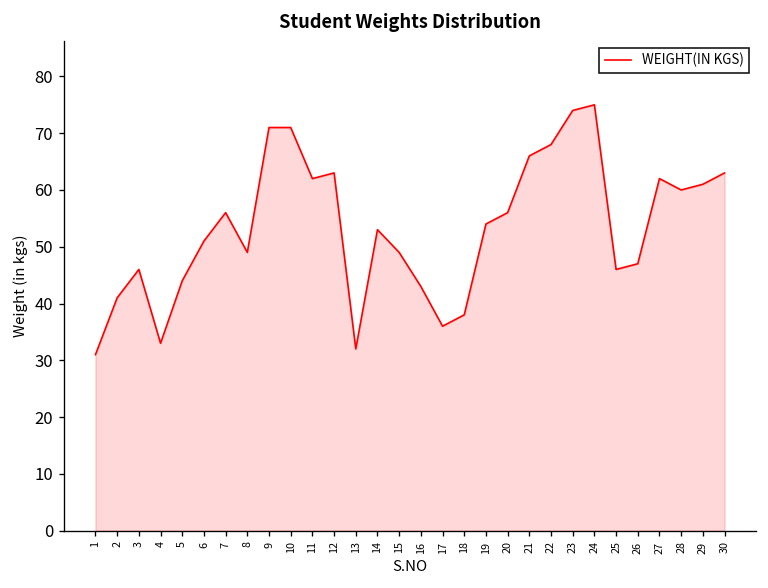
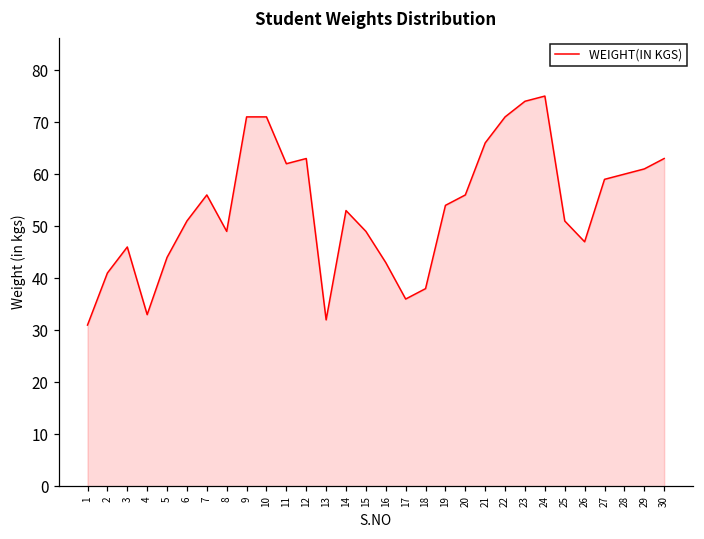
  {
    "1": 31,
    "2": 41,
    "3": 46,
    "4": 33,
    "5": 44,
    "6": 51,
    "7": 56,
    "8": 49,
    "9": 71,
    "10": 71,
    "11": 62,
    "12": 63,
    "13": 32,
    "14": 53,
    "15": 49,
    "16": 43,
    "17": 36,
    "18": 38,
    "19": 54,
    "20": 56,
    "21": 66,
-   "22": 68,
+   "22": 71,
    "23": 74,
    "24": 75,
-   "25": 46,
+   "25": 51,
    "26": 47,
-   "27": 62,
+   "27": 59,
    "28": 60,
    "29": 61,
    "30": 63
  }
